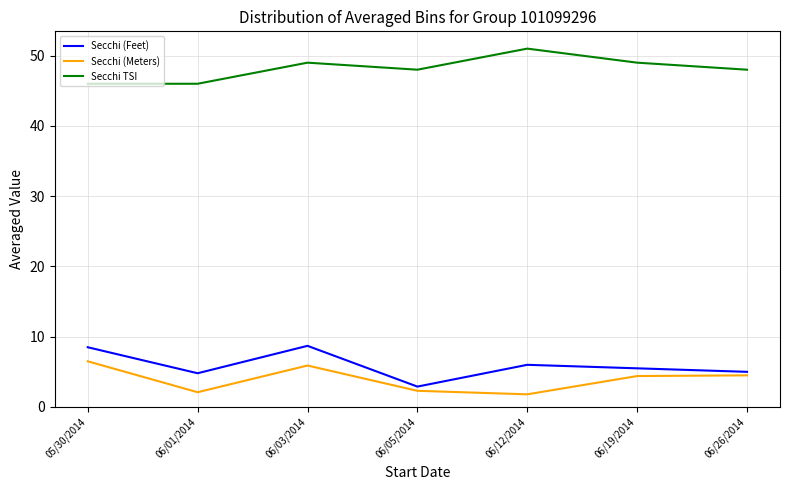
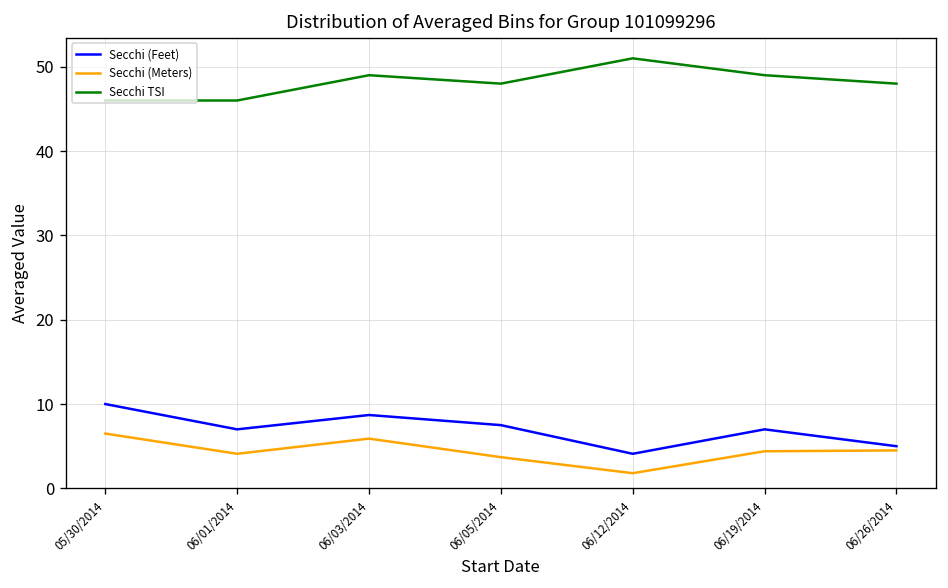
  {
    "Secchi (Feet)": {
-     "05/30/2014": 9,
-     "06/01/2014": 5,
+     "05/30/2014": 10,
+     "06/01/2014": 7,
      "06/03/2014": 9,
-     "06/05/2014": 3,
-     "06/12/2014": 6,
-     "06/19/2014": 6,
+     "06/05/2014": 8,
+     "06/12/2014": 4,
+     "06/19/2014": 7,
      "06/26/2014": 5
    },
    "Secchi (Meters)": {
      "05/30/2014": 7,
-     "06/01/2014": 2,
+     "06/01/2014": 4,
      "06/03/2014": 6,
-     "06/05/2014": 2,
+     "06/05/2014": 4,
      "06/12/2014": 2,
      "06/19/2014": 4,
      "06/26/2014": 5
    },
    "Secchi TSI": {
      "06/01/2014": 46,
      "06/03/2014": 49,
      "06/05/2014": 48,
      "06/12/2014": 51,
      "06/19/2014": 49,
      "06/26/2014": 48
    }
  }
